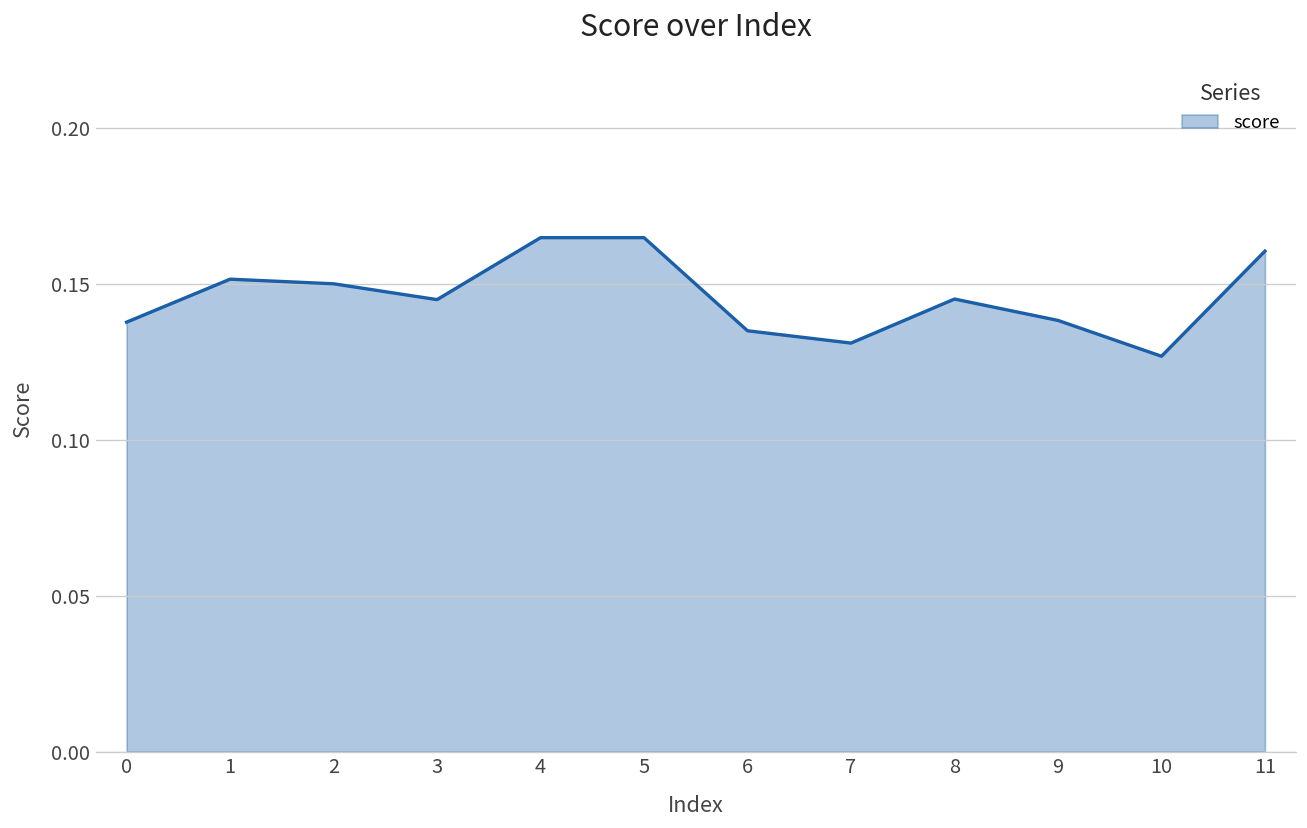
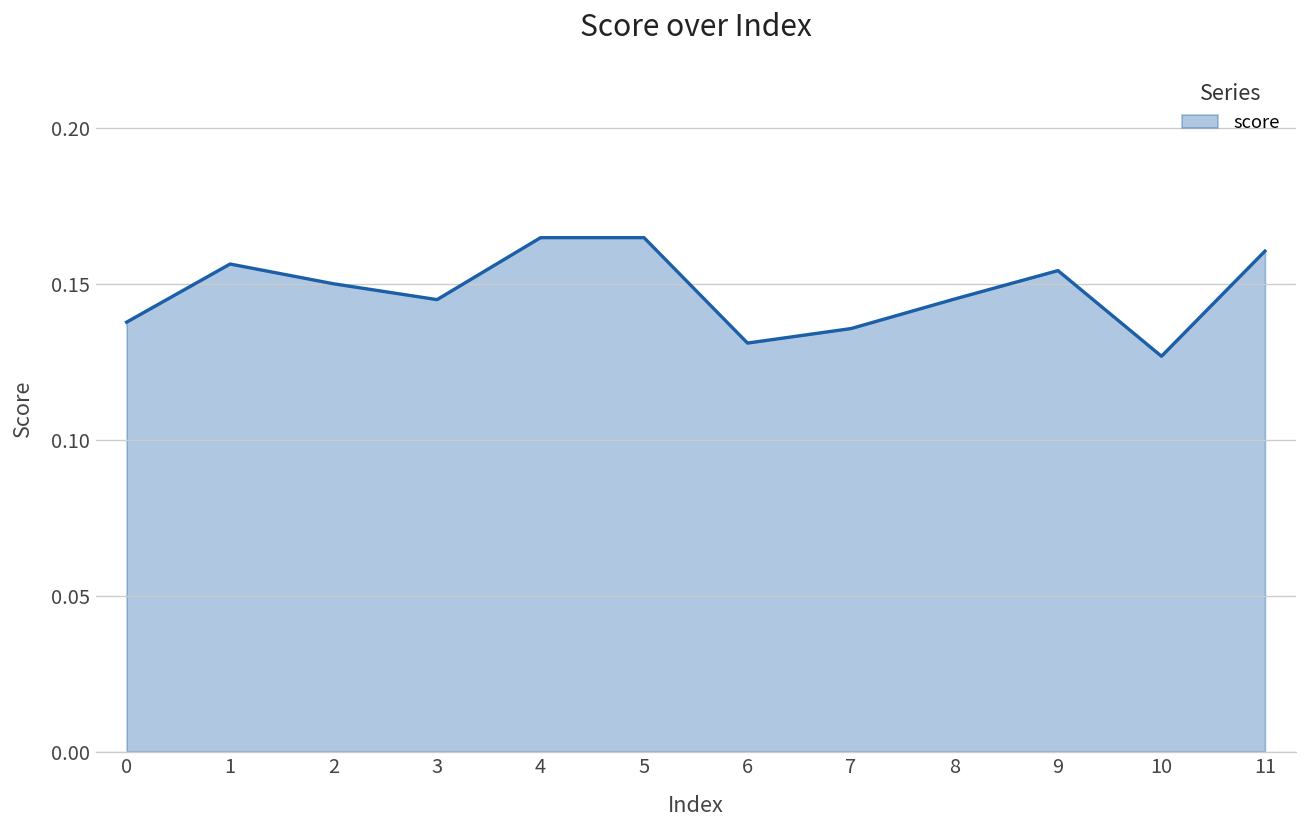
  {
    "0": 0.138,
-   "1": 0.152,
+   "1": 0.156,
    "2": 0.150,
    "3": 0.145,
    "4": 0.165,
    "5": 0.165,
-   "6": 0.135,
-   "7": 0.131,
+   "6": 0.131,
+   "7": 0.136,
    "8": 0.145,
-   "9": 0.138,
+   "9": 0.154,
    "10": 0.127,
    "11": 0.161
  }
